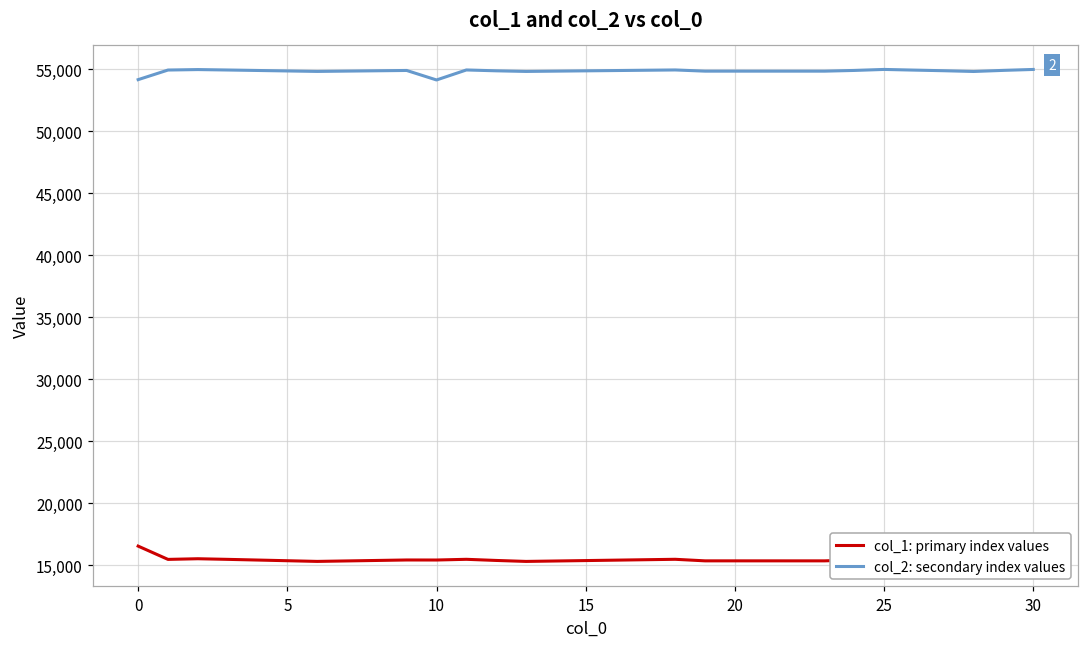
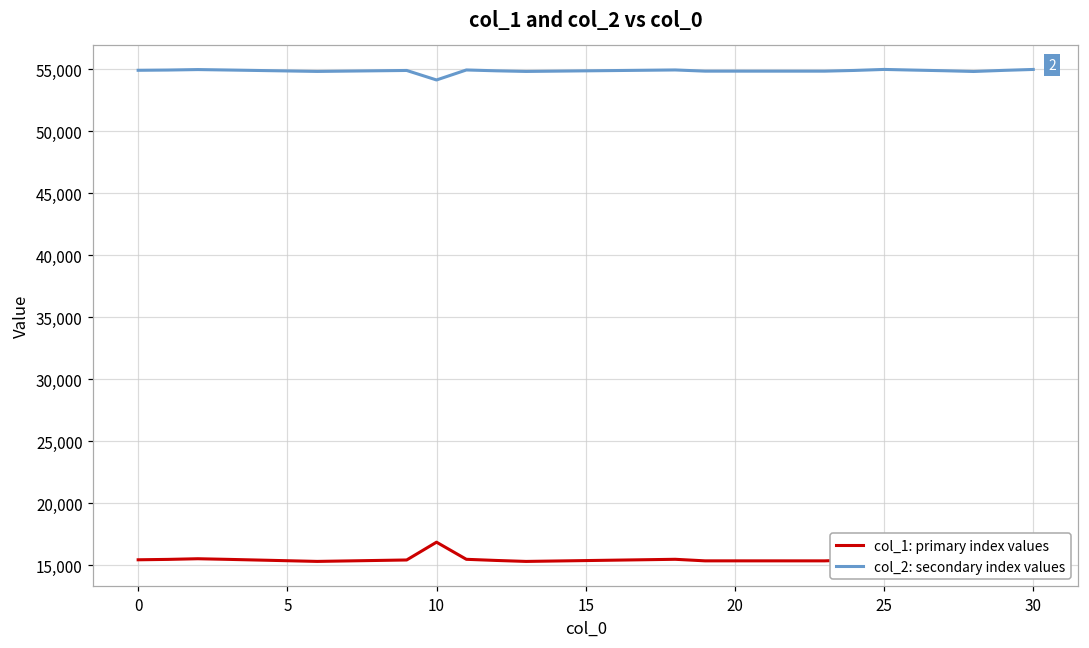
  {
    "col_1: primary index values": {
-     "0": "16,600",
-     "10": "15,400"
+     "0": "15,500",
+     "10": "16,900"
    },
    "col_2: secondary index values": {
-     "0": "54,200",
+     "0": "54,900",
      "10": "54,100",
      "25": "55,000"
    }
  }
